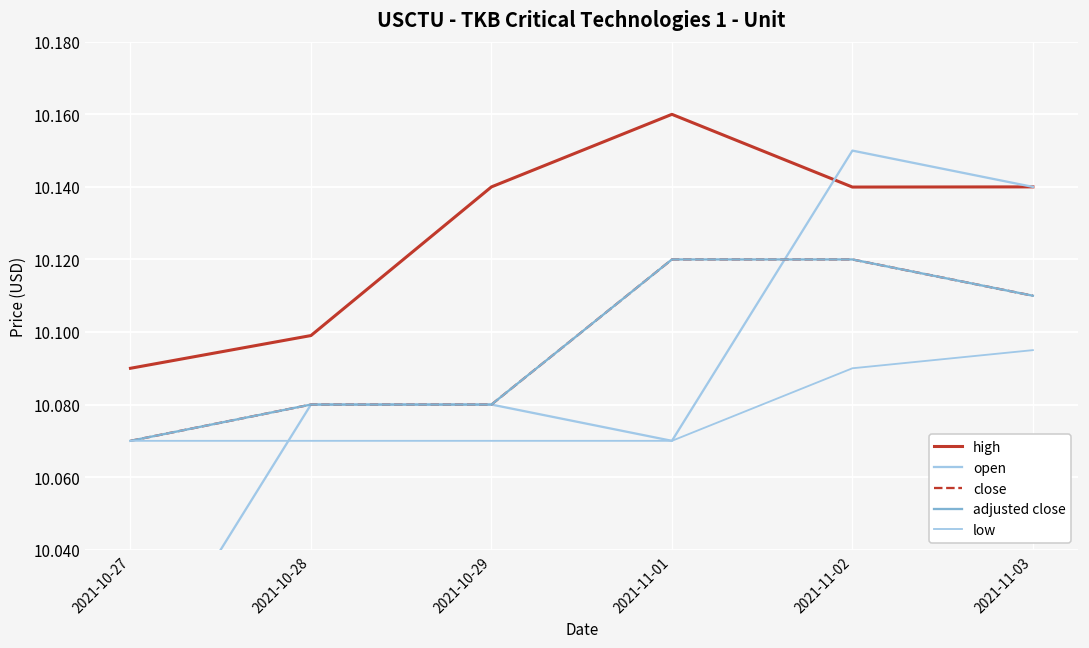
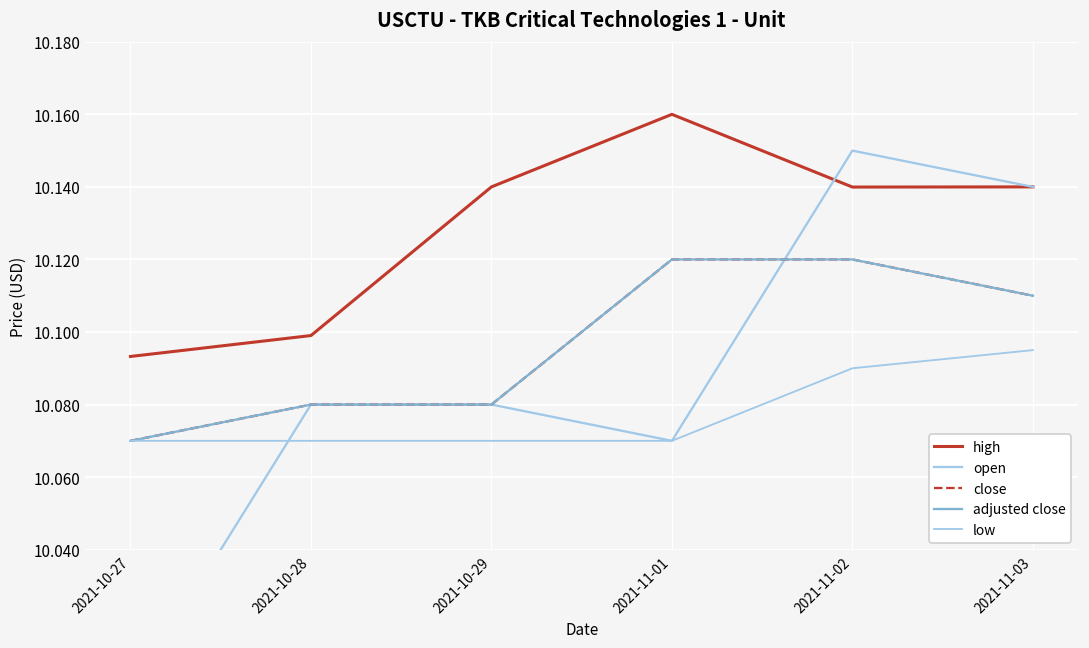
  {
    "high": {
-     "2021-10-27": 10.090,
+     "2021-10-27": 10.093,
      "2021-10-28": 10.099,
      "2021-10-29": 10.140,
      "2021-11-01": 10.160,
      "2021-11-02": 10.140
    }
  }
